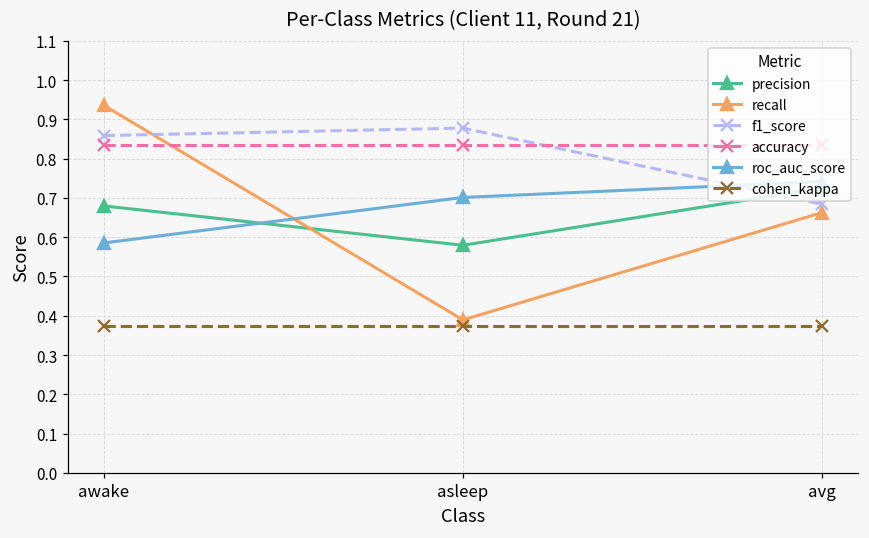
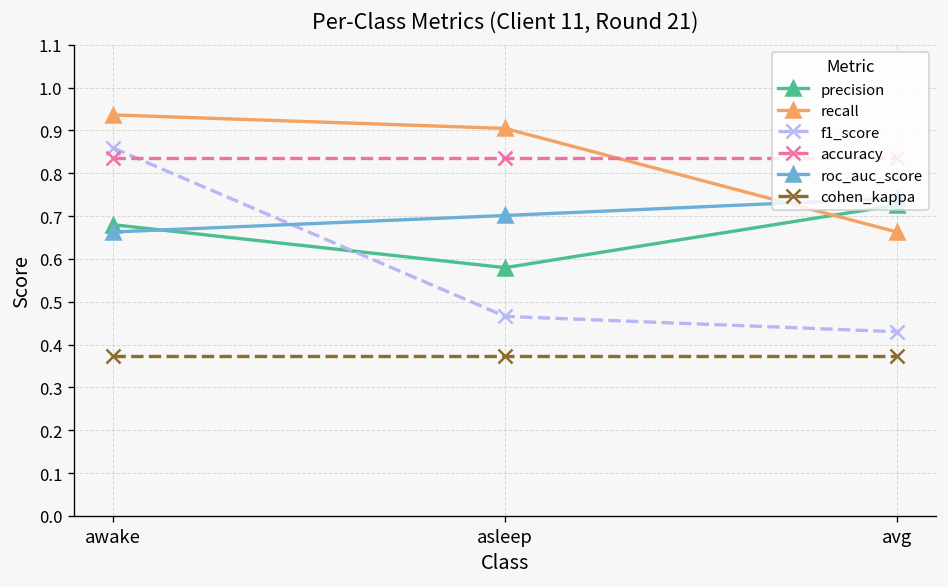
  {
    "precision": {
      "awake": 0.68,
      "asleep": 0.58
    },
    "recall": {
      "awake": 0.94,
-     "asleep": 0.39,
+     "asleep": 0.90,
      "avg": 0.66
    },
    "f1_score": {
      "awake": 0.86,
-     "asleep": 0.88,
-     "avg": 0.68
+     "asleep": 0.47,
+     "avg": 0.43
    },
    "accuracy": {
      "awake": 0.84,
      "asleep": 0.84
    },
    "roc_auc_score": {
-     "awake": 0.59,
+     "awake": 0.66,
      "asleep": 0.70
    },
    "cohen_kappa": {
      "awake": 0.37,
      "asleep": 0.37,
      "avg": 0.37
    }
  }
